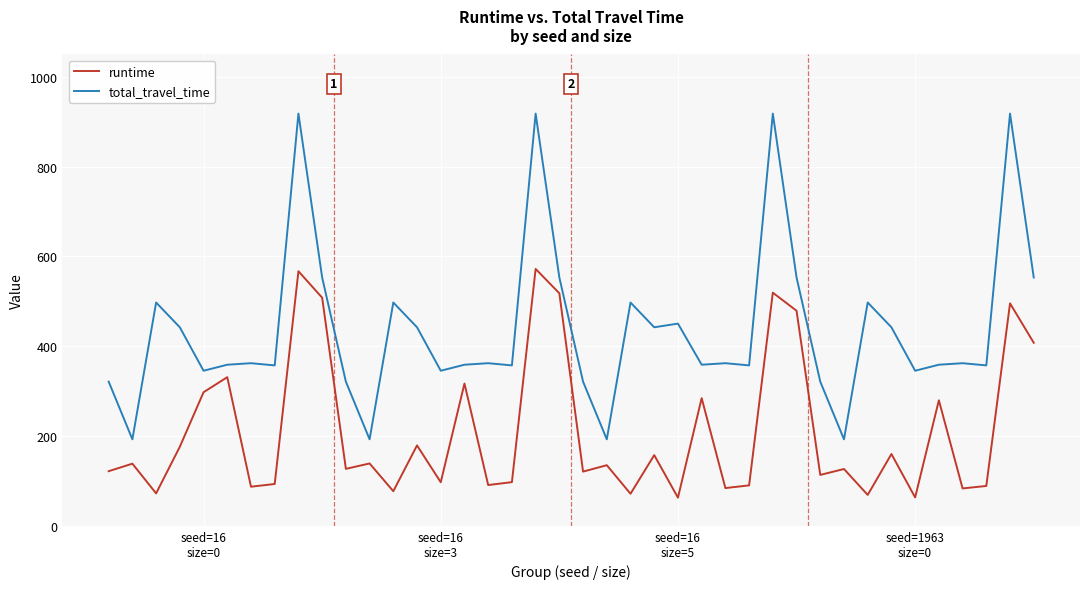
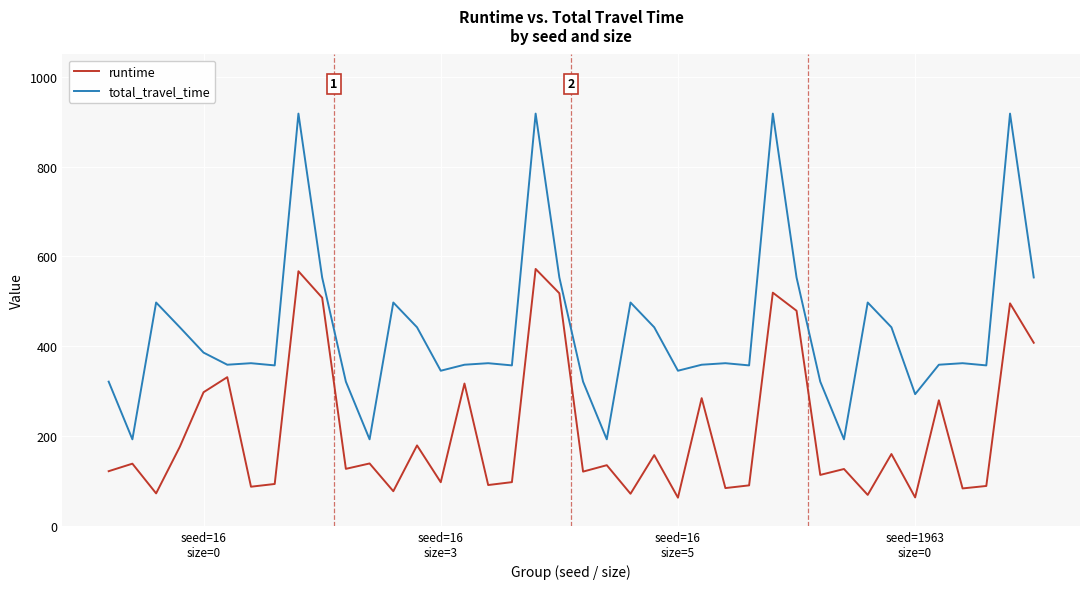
  {
    "runtime": {
      "seed=16 size=0": 300,
      "seed=16 size=3": 100,
      "seed=16 size=5": 60,
      "seed=1963 size=0": 60
    },
    "total_travel_time": {
-     "seed=16 size=0": 350,
+     "seed=16 size=0": 390,
      "seed=16 size=3": 350,
-     "seed=16 size=5": 450,
-     "seed=1963 size=0": 350
+     "seed=16 size=5": 350,
+     "seed=1963 size=0": 290
    }
  }
